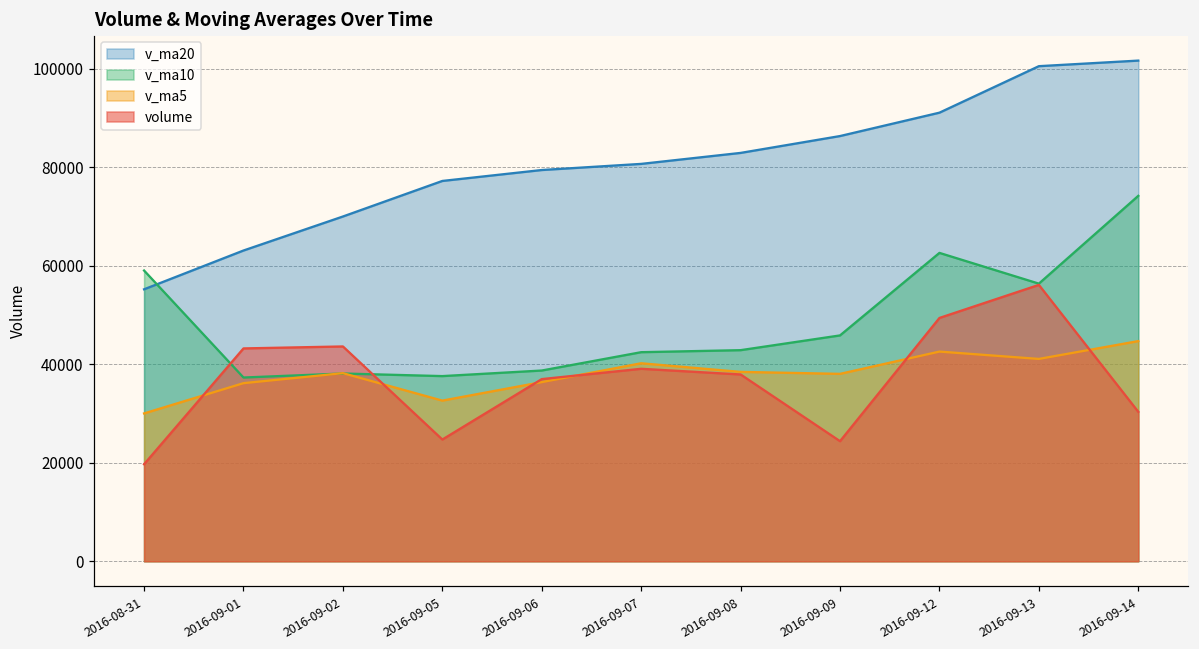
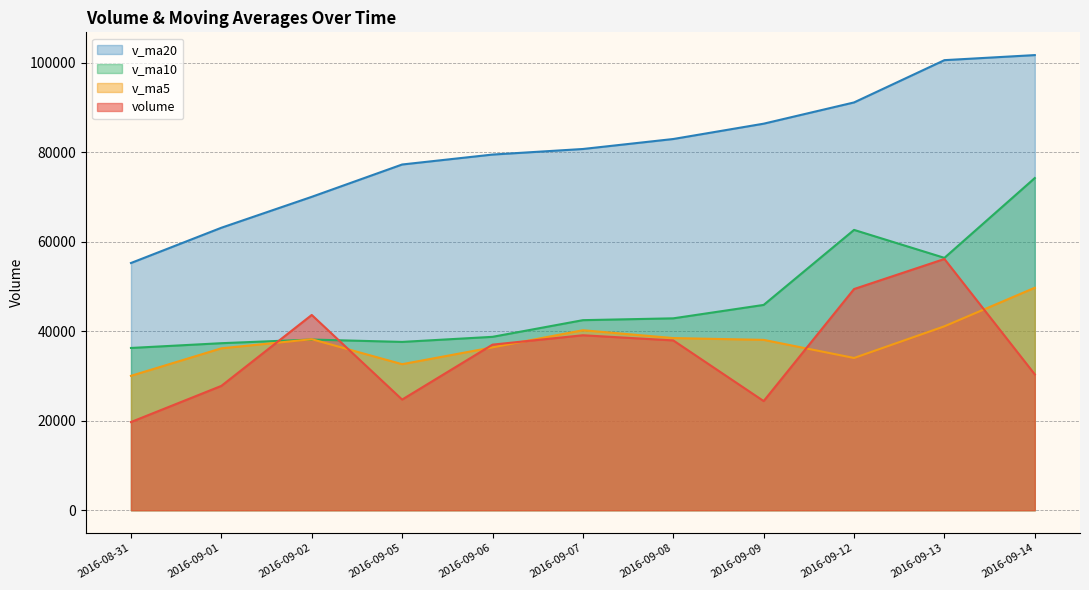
  {
    "v_ma20": {
      "2016-08-31": 55000,
      "2016-09-01": 63000,
      "2016-09-02": 70000,
      "2016-09-05": 77000,
      "2016-09-06": 79000,
      "2016-09-07": 81000,
      "2016-09-08": 83000,
      "2016-09-09": 86000,
      "2016-09-12": 91000,
      "2016-09-13": 101000,
      "2016-09-14": 102000
    },
    "v_ma10": {
-     "2016-08-31": 59000,
+     "2016-08-31": 36000,
      "2016-09-01": 37000,
      "2016-09-05": 38000,
      "2016-09-06": 39000,
      "2016-09-07": 42000,
      "2016-09-08": 43000,
      "2016-09-09": 46000,
      "2016-09-12": 63000,
      "2016-09-14": 74000
    },
    "v_ma5": {
      "2016-08-31": 30000,
      "2016-09-01": 36000,
      "2016-09-05": 33000,
      "2016-09-06": 36000,
      "2016-09-07": 40000,
      "2016-09-09": 38000,
-     "2016-09-12": 43000,
+     "2016-09-12": 34000,
      "2016-09-13": 41000,
-     "2016-09-14": 45000
+     "2016-09-14": 50000
    },
    "volume": {
      "2016-08-31": 20000,
-     "2016-09-01": 43000,
+     "2016-09-01": 28000,
      "2016-09-02": 44000,
      "2016-09-05": 25000,
      "2016-09-06": 37000,
      "2016-09-07": 39000,
      "2016-09-09": 24000,
      "2016-09-12": 49000,
      "2016-09-14": 30000
    }
  }
